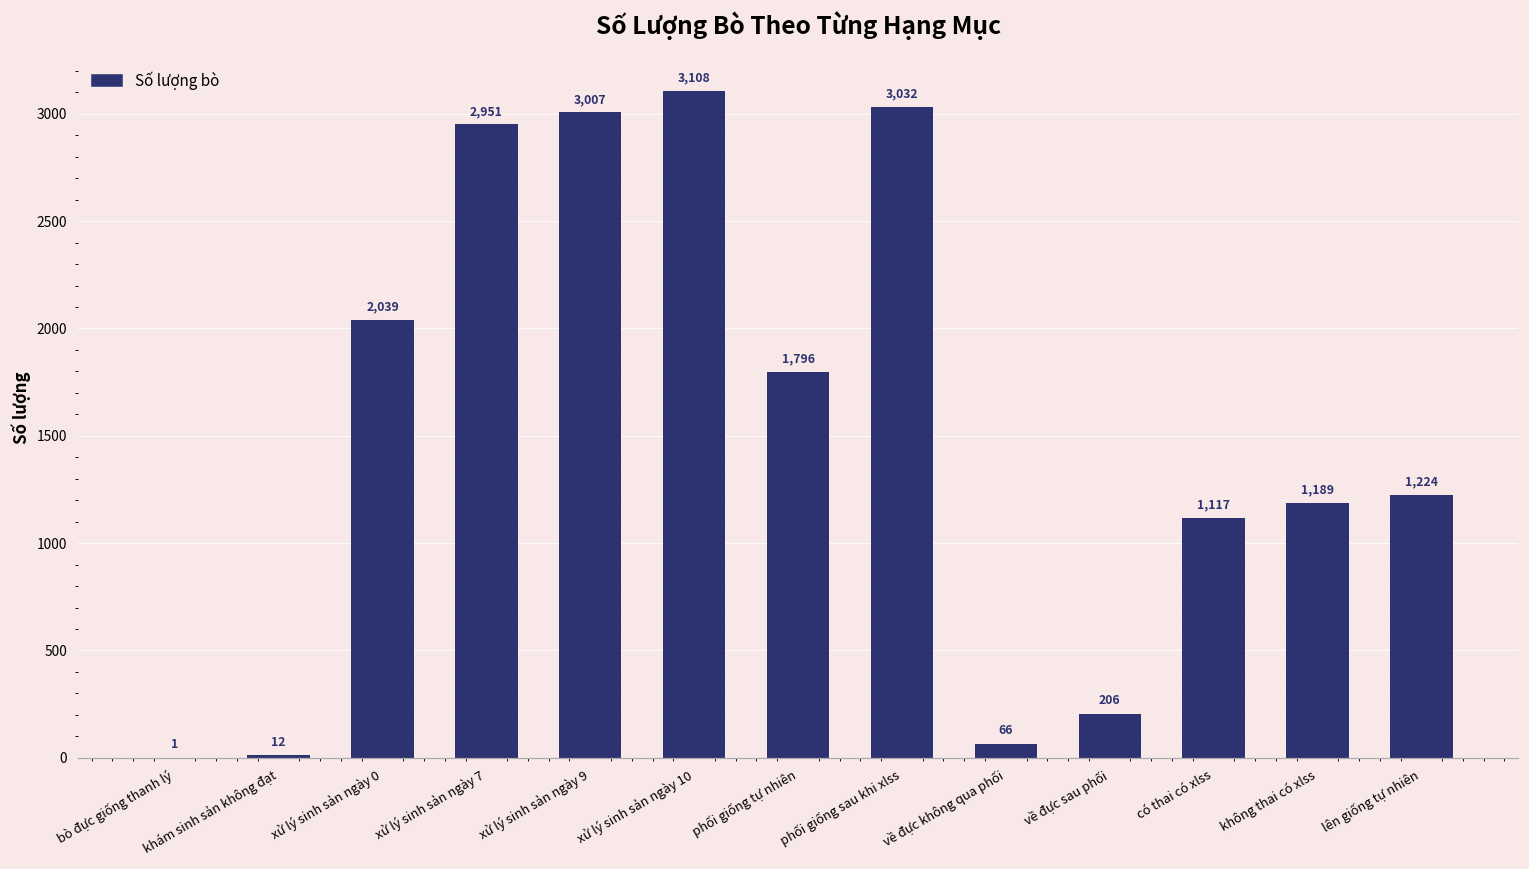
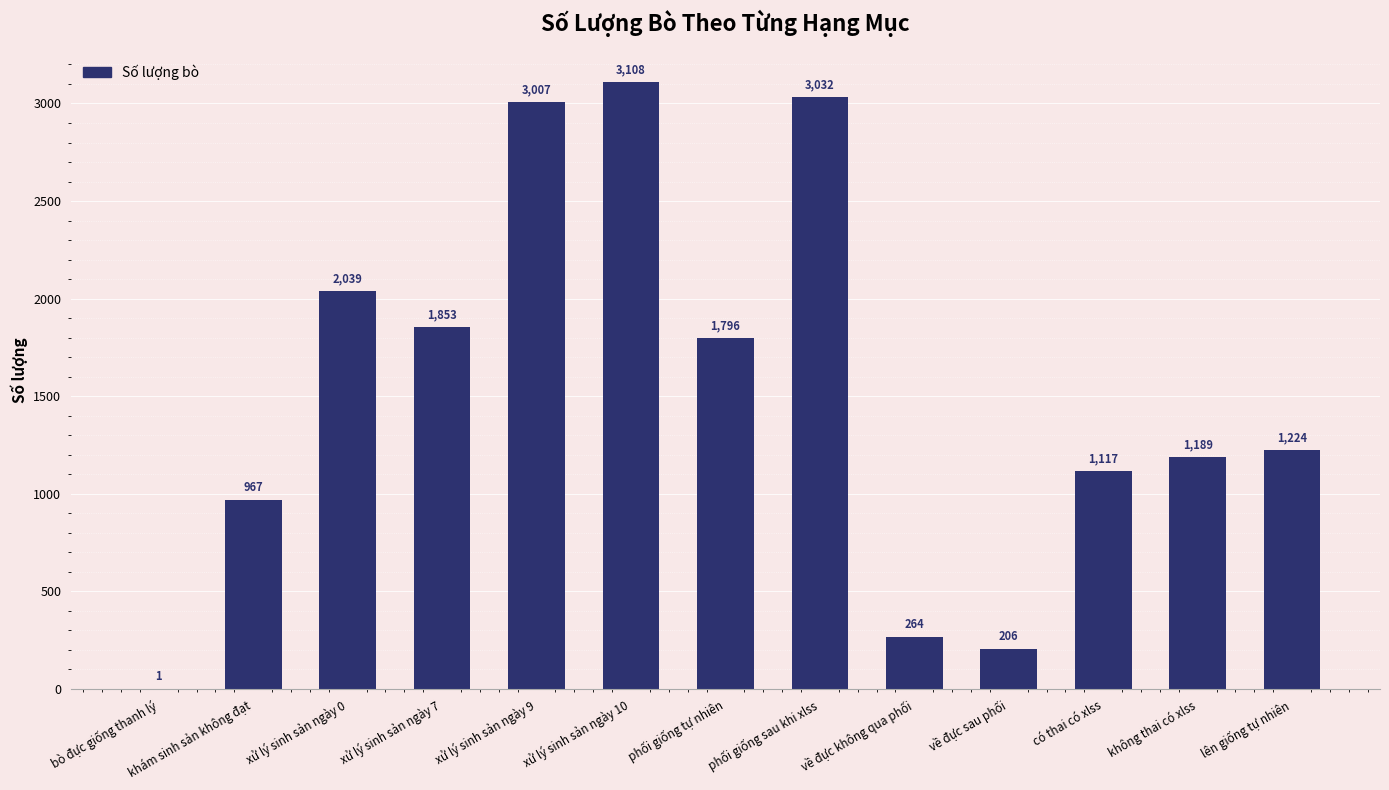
  {
    "bò đực giống thanh lý": "1",
-   "khám sinh sản không đạt": "12",
+   "khám sinh sản không đạt": "967",
    "xử lý sinh sản ngày 0": "2,039",
-   "xử lý sinh sản ngày 7": "2,951",
+   "xử lý sinh sản ngày 7": "1,853",
    "xử lý sinh sản ngày 9": "3,007",
    "xử lý sinh sản ngày 10": "3,108",
    "phối giống tự nhiên": "1,796",
    "phối giống sau khi xlss": "3,032",
-   "về đực không qua phối": "66",
+   "về đực không qua phối": "264",
    "về đực sau phối": "206",
    "có thai có xlss": "1,117",
    "không thai có xlss": "1,189",
    "lên giống tự nhiên": "1,224"
  }
